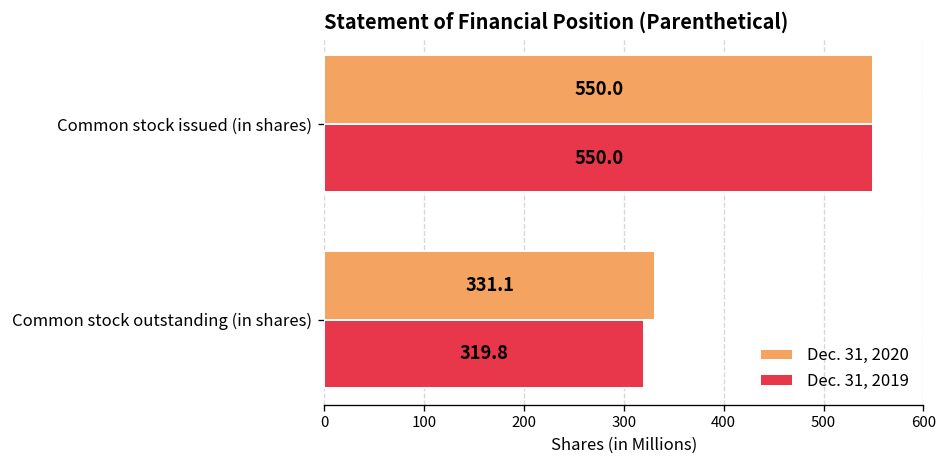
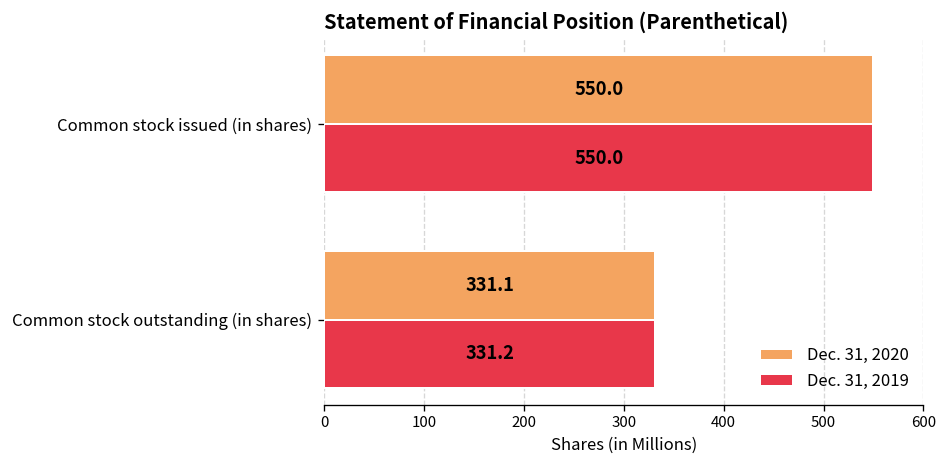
  {
    "Dec. 31, 2020": {
      "Common stock issued (in shares)": 550.0,
      "Common stock outstanding (in shares)": 331.1
    },
    "Dec. 31, 2019": {
      "Common stock issued (in shares)": 550.0,
-     "Common stock outstanding (in shares)": 319.8
+     "Common stock outstanding (in shares)": 331.2
    }
  }
